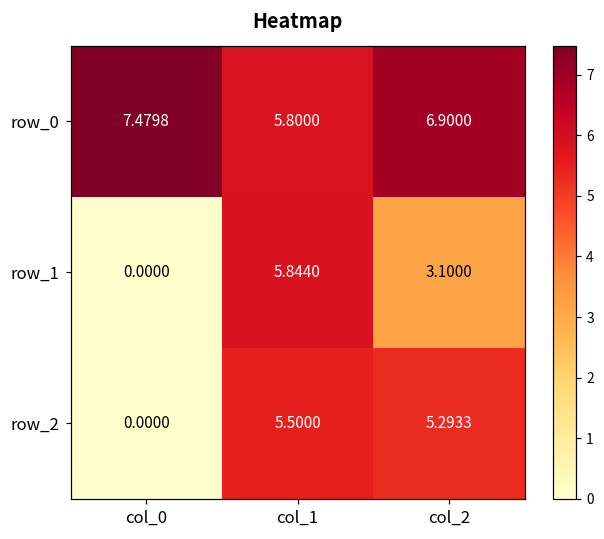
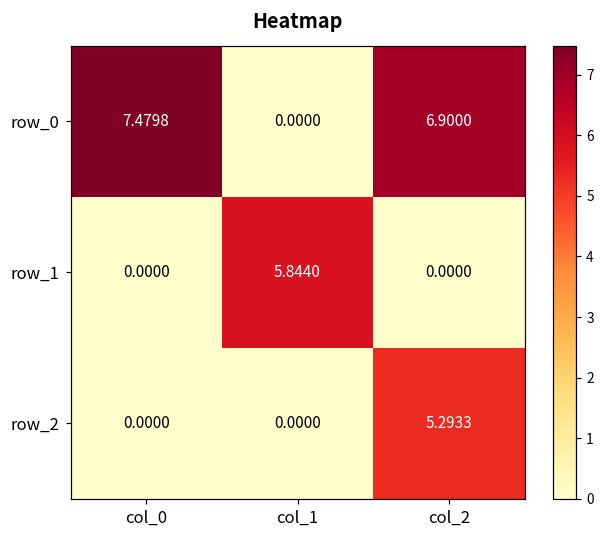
  {
    "row_0": {
      "col_0": 7.4798,
-     "col_1": 5.8000,
+     "col_1": 0.0000,
      "col_2": 6.9000
    },
    "row_1": {
      "col_0": 0.0000,
      "col_1": 5.8440,
-     "col_2": 3.1000
+     "col_2": 0.0000
    },
    "row_2": {
      "col_0": 0.0000,
-     "col_1": 5.5000,
+     "col_1": 0.0000,
      "col_2": 5.2933
    }
  }
